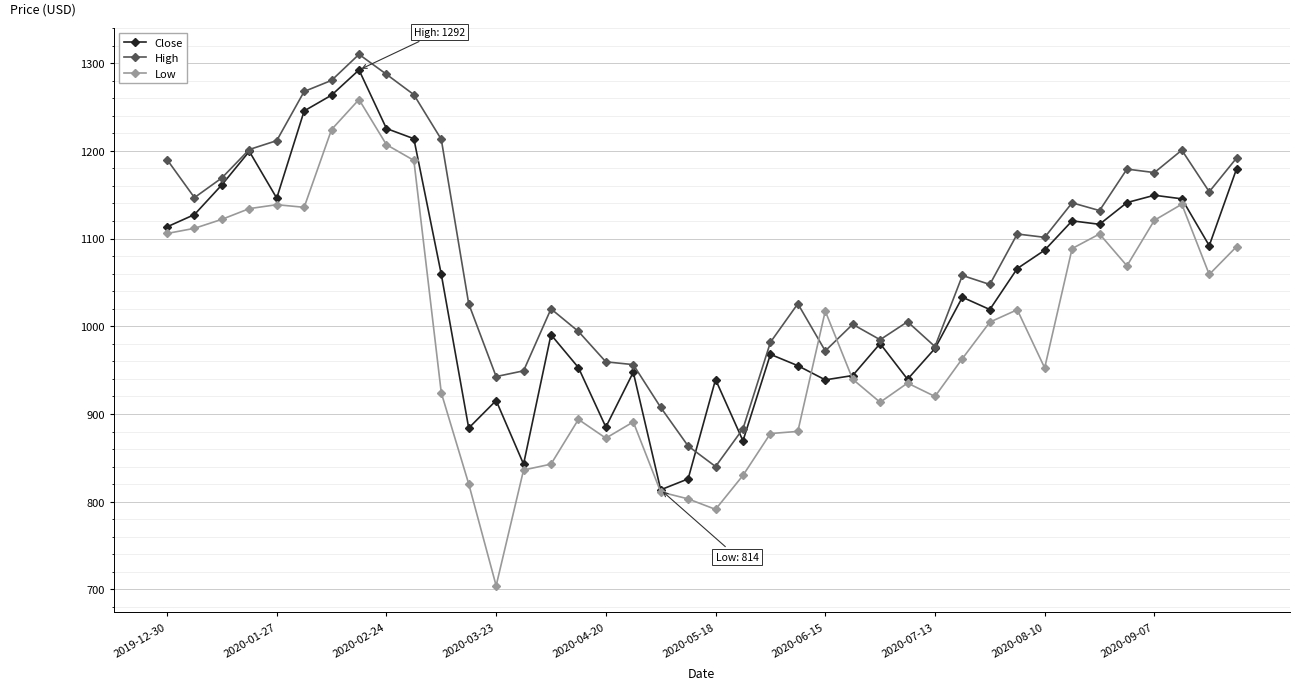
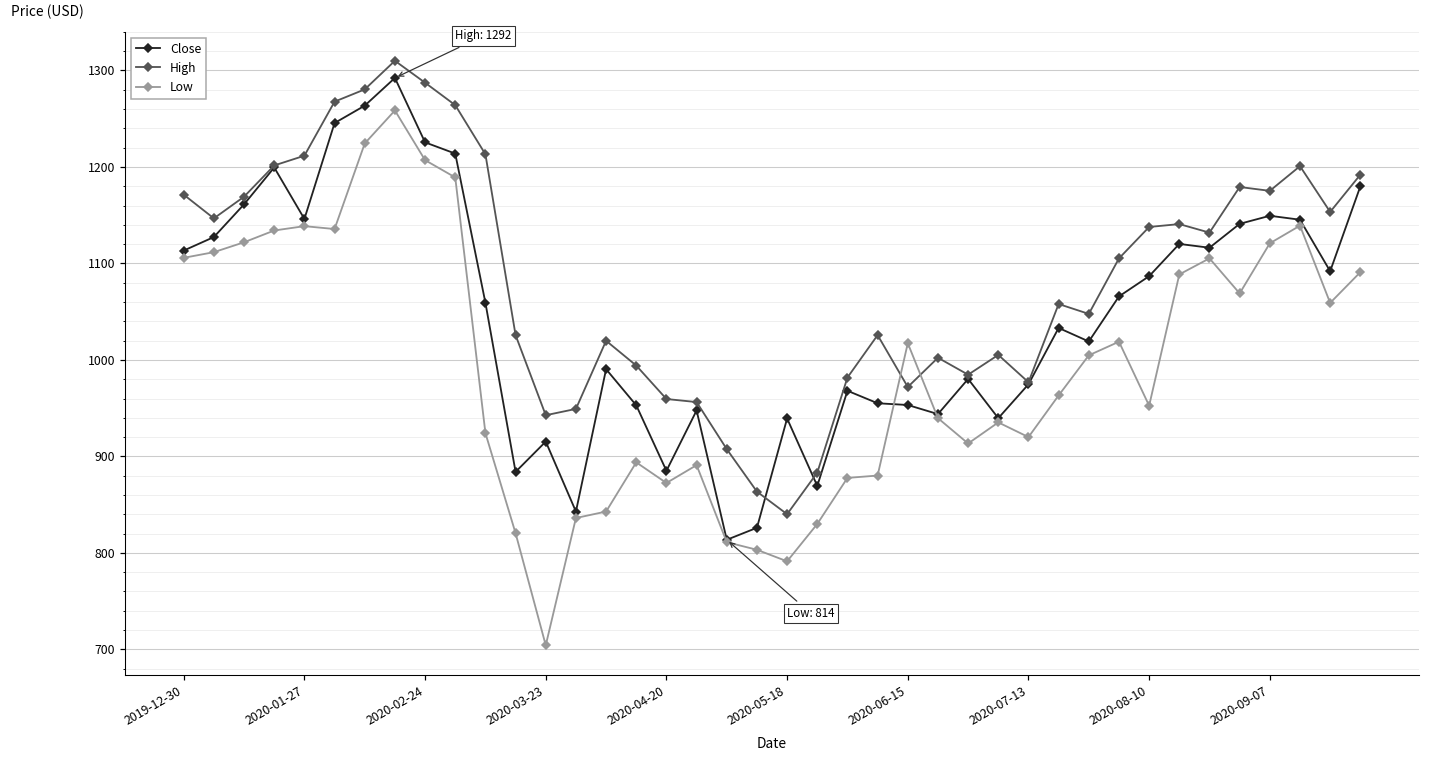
  {
    "Close": {
      "2019-12-30": 1110,
      "2020-01-27": 1150,
      "2020-02-24": 1230,
      "2020-03-23": 920,
      "2020-04-20": 890,
      "2020-05-18": 940,
-     "2020-06-15": 940,
+     "2020-06-15": 950,
      "2020-08-10": 1090,
      "2020-09-07": 1150
    },
    "High": {
-     "2019-12-30": 1190,
+     "2019-12-30": 1170,
      "2020-01-27": 1210,
      "2020-02-24": 1290,
      "2020-03-23": 940,
      "2020-04-20": 960,
      "2020-05-18": 840,
      "2020-06-15": 970,
-     "2020-08-10": 1100,
+     "2020-08-10": 1140,
      "2020-09-07": 1180
    },
    "Low": {
      "2019-12-30": 1110,
      "2020-01-27": 1140,
      "2020-02-24": 1210,
      "2020-03-23": 700,
      "2020-04-20": 870,
      "2020-06-15": 1020,
      "2020-07-13": 920,
      "2020-08-10": 950,
      "2020-09-07": 1120
    }
  }
